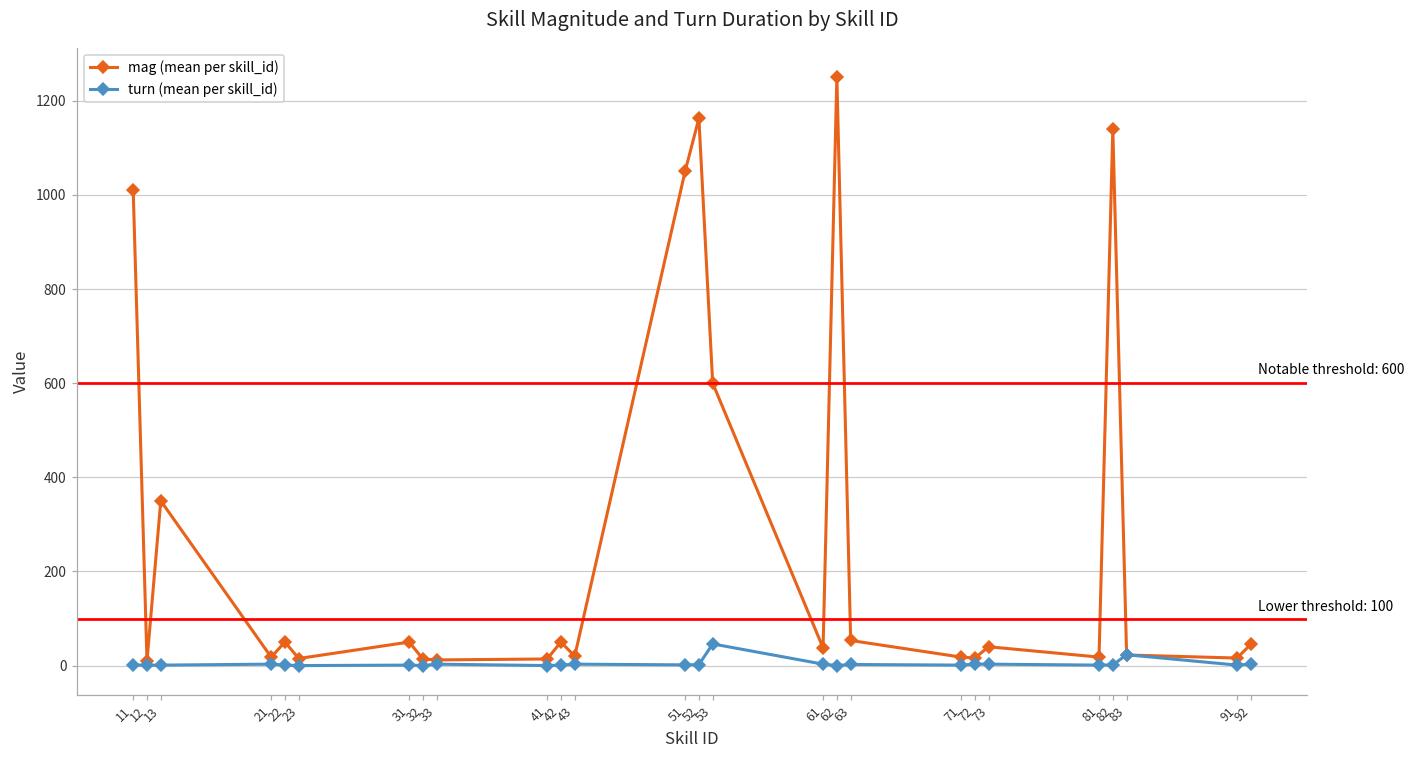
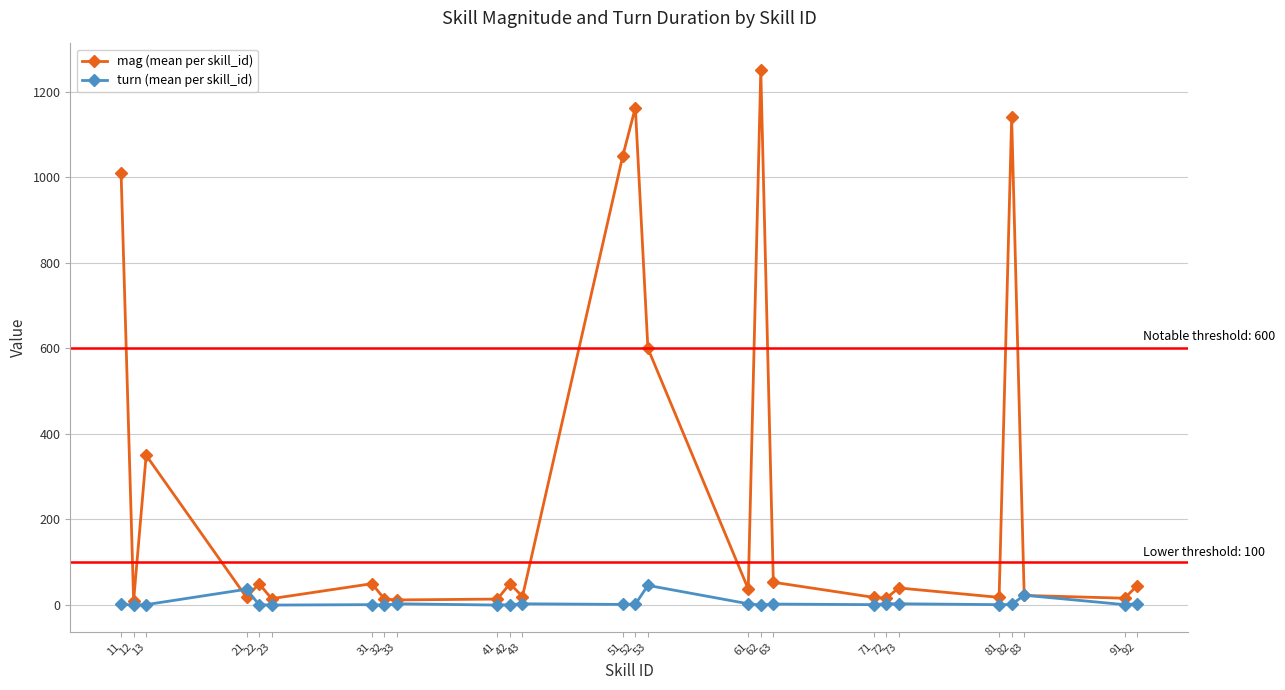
  {
    "mag (mean per skill_id)": {
      "11": 1010,
      "12": 10,
      "13": 350,
      "21": 20,
      "22": 50,
      "23": 20,
      "31": 50,
      "32": 10,
      "33": 10,
      "41": 10,
      "42": 50,
      "43": 20,
      "51": 1050,
      "52": 1160,
      "53": 600,
      "61": 40,
      "62": 1250,
      "63": 50,
      "71": 20,
      "72": 20,
      "73": 40,
      "81": 20,
      "82": 1140,
      "91": 20,
      "92": 50
    },
    "turn (mean per skill_id)": {
      "11": 0,
      "12": 0,
      "13": 0,
-     "21": 0,
+     "21": 40,
      "22": 0,
      "23": 0,
      "31": 0,
      "32": 0,
      "33": 0,
      "41": 0,
      "42": 0,
      "43": 0,
      "51": 0,
      "52": 0,
      "53": 50,
      "61": 0,
      "62": 0,
      "63": 0,
      "71": 0,
      "72": 0,
      "73": 0,
      "81": 0,
      "82": 0,
      "91": 0,
      "92": 0
    }
  }
